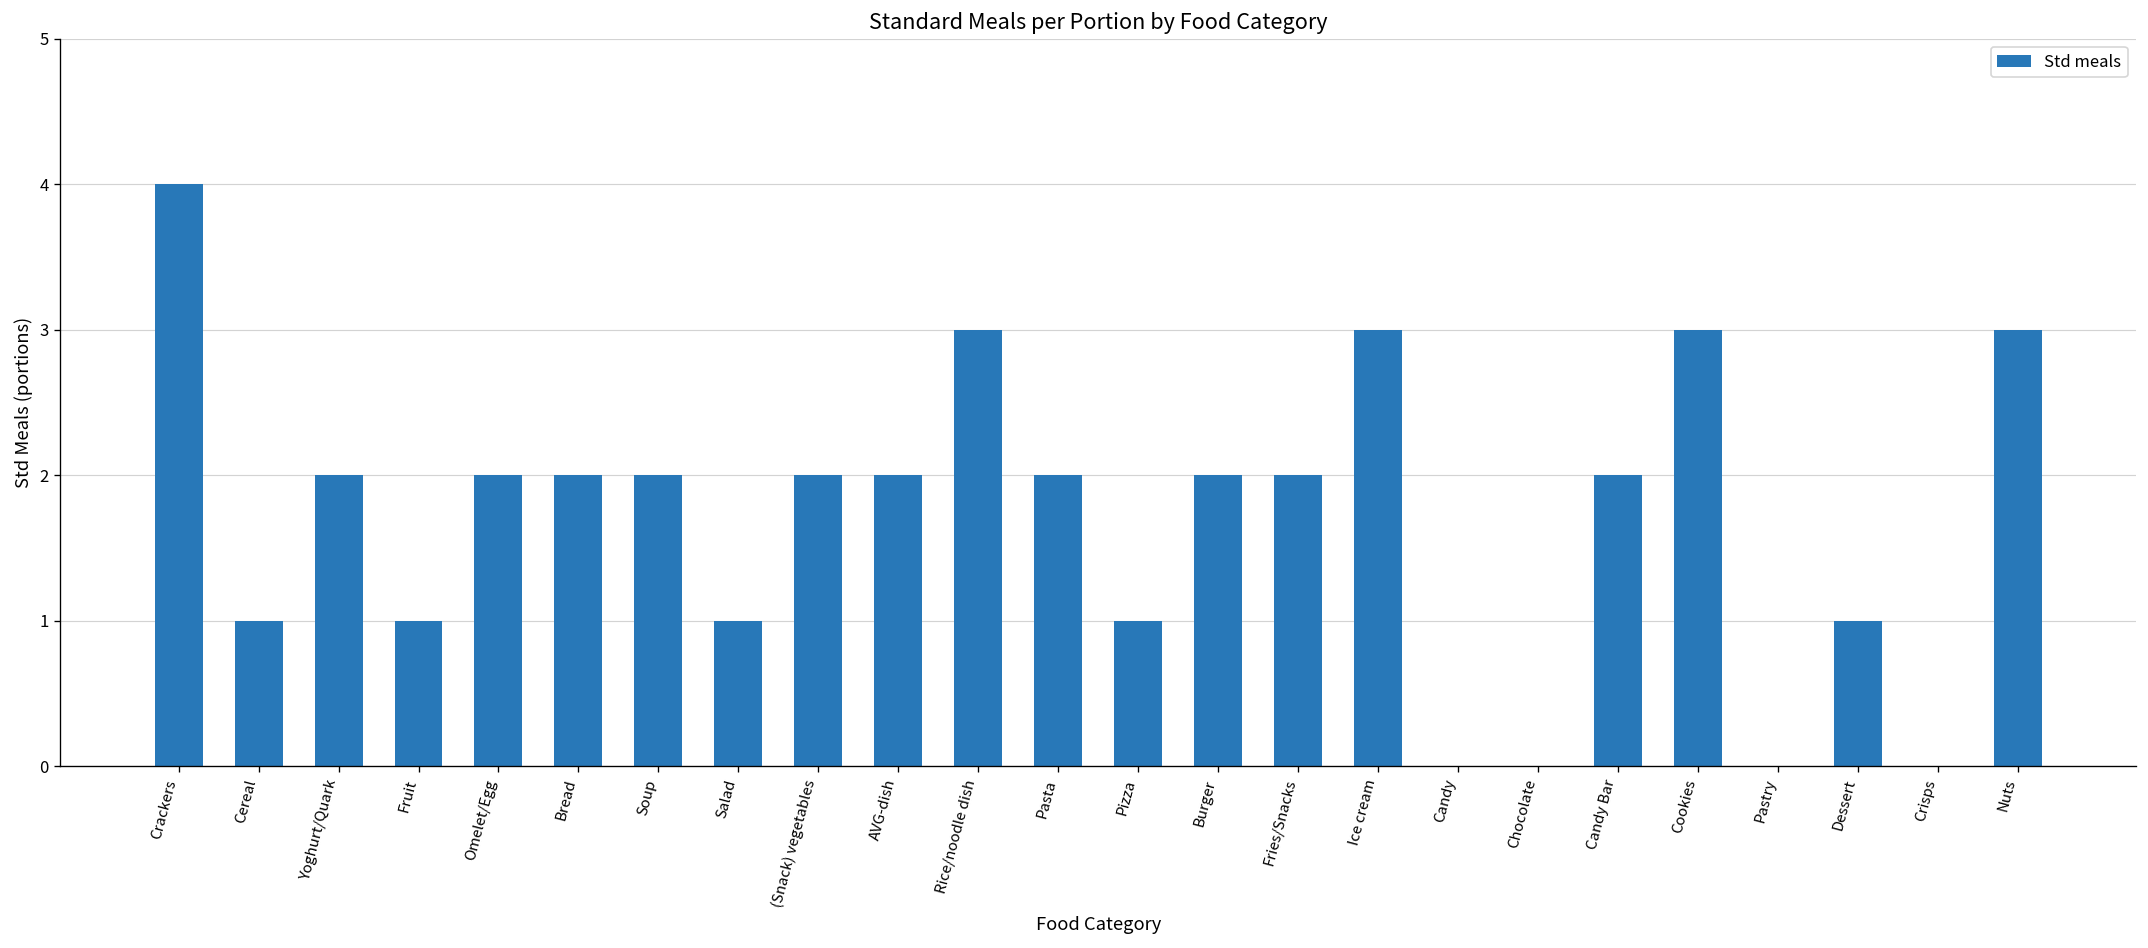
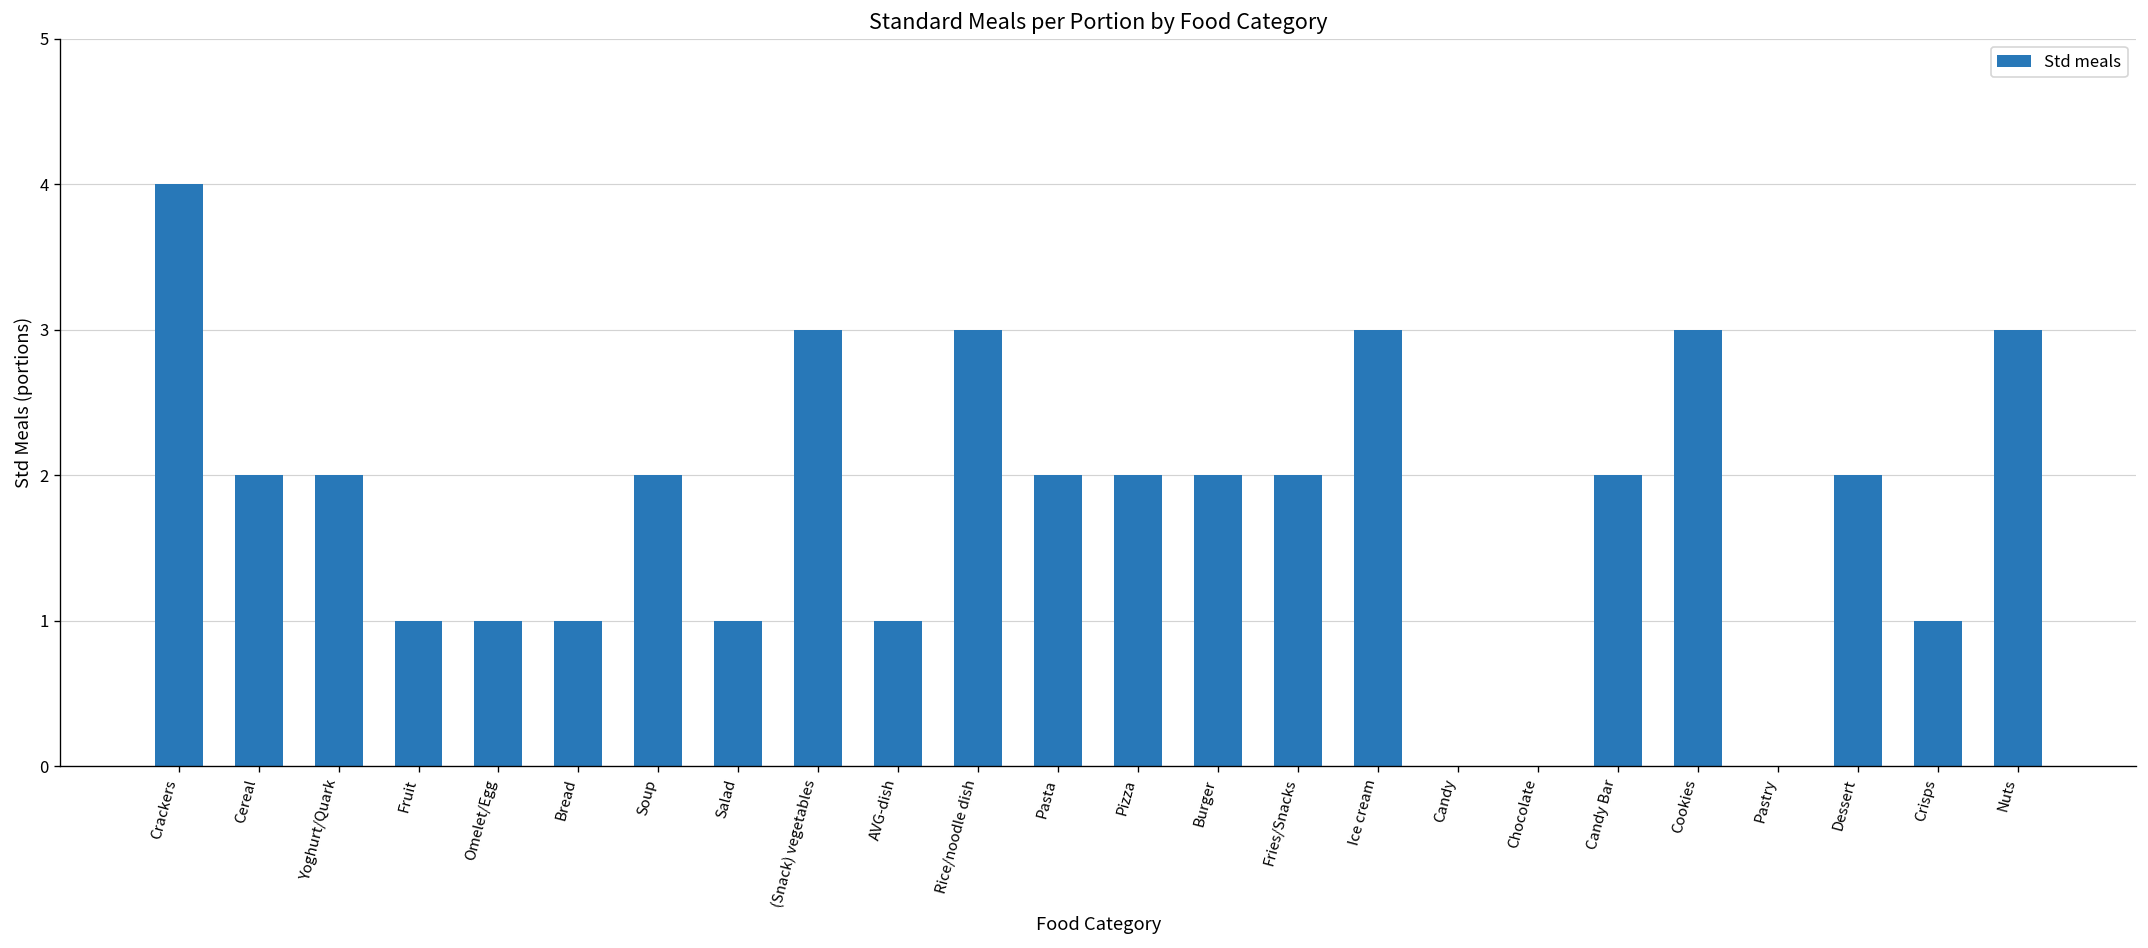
  {
    "Crackers": 4,
-   "Cereal": 1,
+   "Cereal": 2,
    "Yoghurt/Quark": 2,
    "Fruit": 1,
-   "Omelet/Egg": 2,
-   "Bread": 2,
+   "Omelet/Egg": 1,
+   "Bread": 1,
    "Soup": 2,
    "Salad": 1,
-   "(Snack) vegetables": 2,
-   "AVG-dish": 2,
+   "(Snack) vegetables": 3,
+   "AVG-dish": 1,
    "Rice/noodle dish": 3,
    "Pasta": 2,
-   "Pizza": 1,
+   "Pizza": 2,
    "Burger": 2,
    "Fries/Snacks": 2,
    "Ice cream": 3,
    "Candy": 0,
    "Chocolate": 0,
    "Candy Bar": 2,
    "Cookies": 3,
    "Pastry": 0,
-   "Dessert": 1,
-   "Crisps": 0,
+   "Dessert": 2,
+   "Crisps": 1,
    "Nuts": 3
  }
